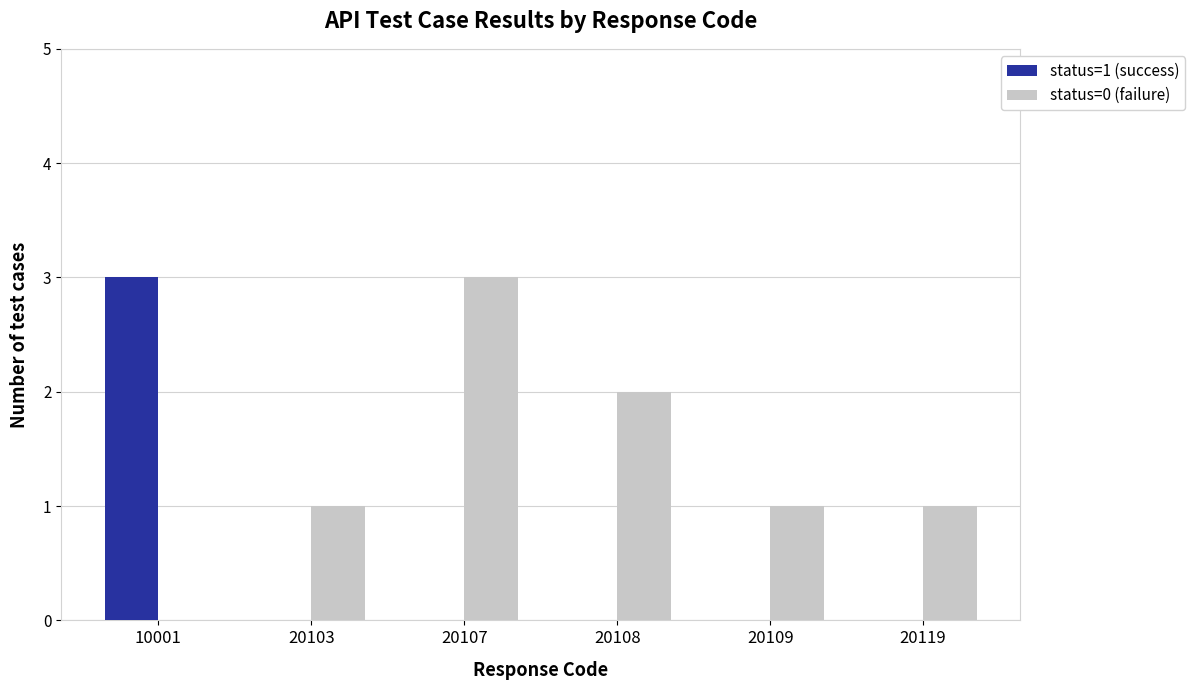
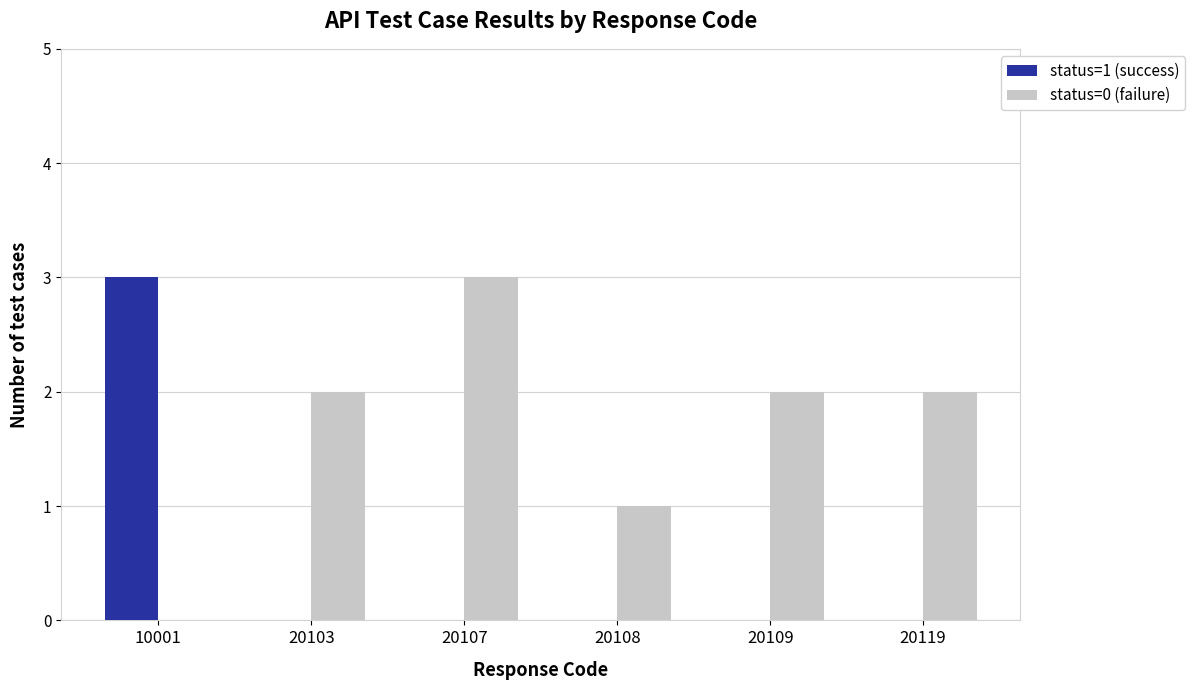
  {
    "status=1 (success)": {
      "10001": 3,
      "20103": 0,
      "20107": 0,
      "20108": 0,
      "20109": 0,
      "20119": 0
    },
    "status=0 (failure)": {
      "10001": 0,
-     "20103": 1,
+     "20103": 2,
      "20107": 3,
-     "20108": 2,
-     "20109": 1,
-     "20119": 1
+     "20108": 1,
+     "20109": 2,
+     "20119": 2
    }
  }
